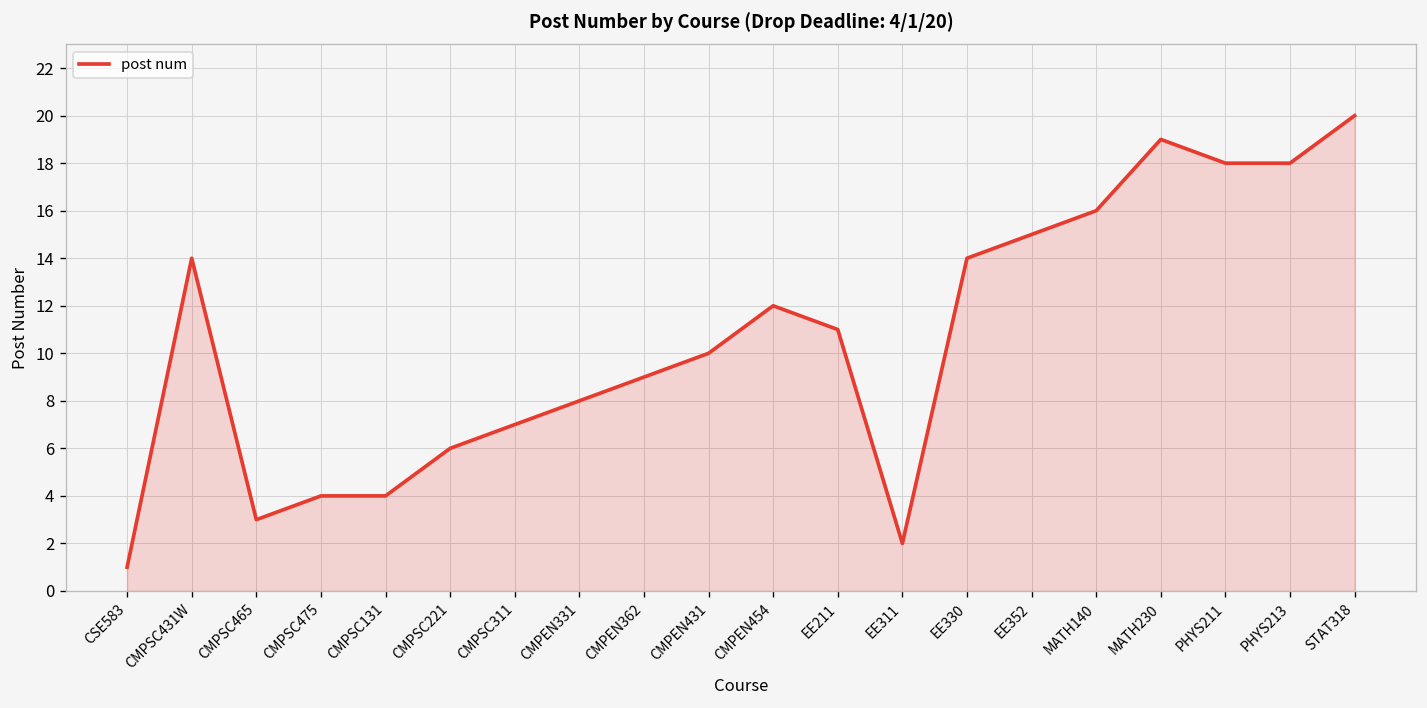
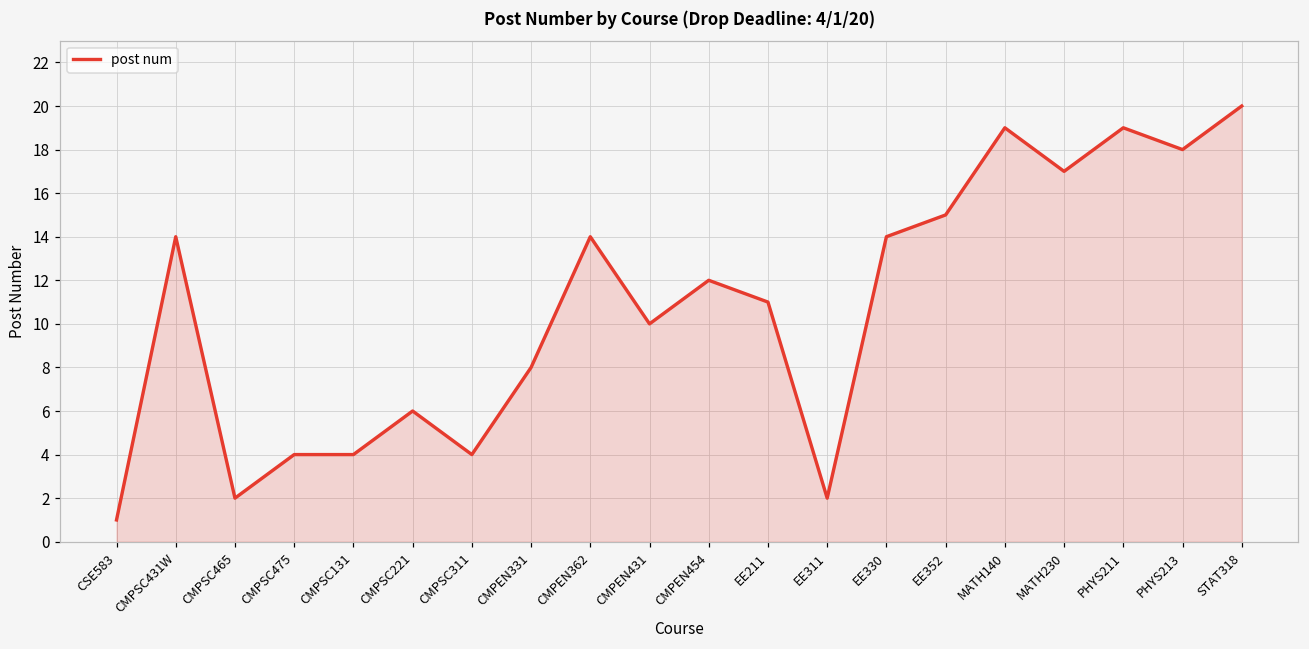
  {
    "CSE583": 1,
    "CMPSC431W": 14,
-   "CMPSC465": 3,
+   "CMPSC465": 2,
    "CMPSC475": 4,
    "CMPSC131": 4,
    "CMPSC221": 6,
-   "CMPSC311": 7,
+   "CMPSC311": 4,
    "CMPEN331": 8,
-   "CMPEN362": 9,
+   "CMPEN362": 14,
    "CMPEN431": 10,
    "CMPEN454": 12,
    "EE211": 11,
    "EE311": 2,
    "EE330": 14,
    "EE352": 15,
-   "MATH140": 16,
-   "MATH230": 19,
-   "PHYS211": 18,
+   "MATH140": 19,
+   "MATH230": 17,
+   "PHYS211": 19,
    "PHYS213": 18,
    "STAT318": 20
  }
